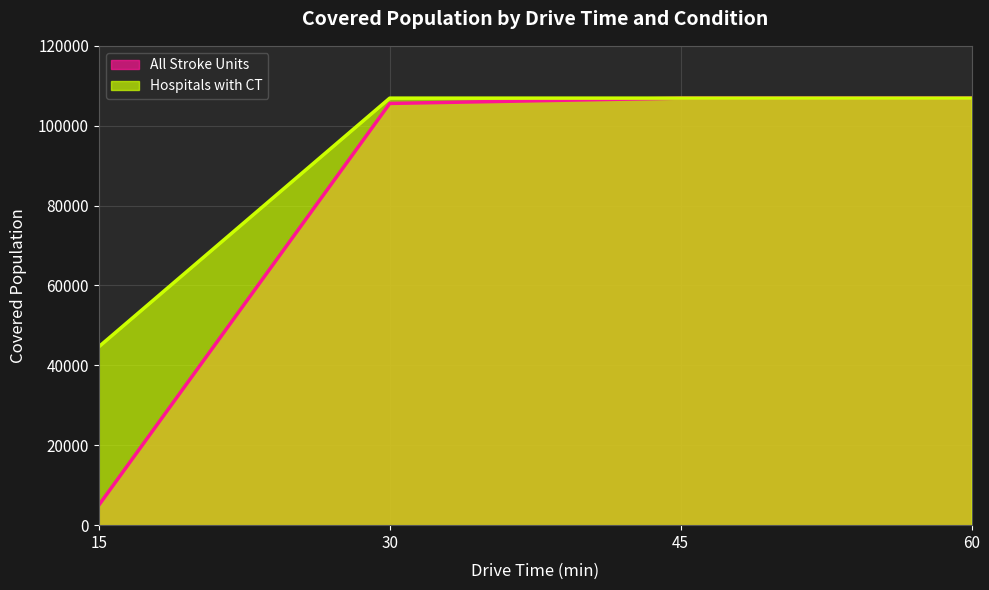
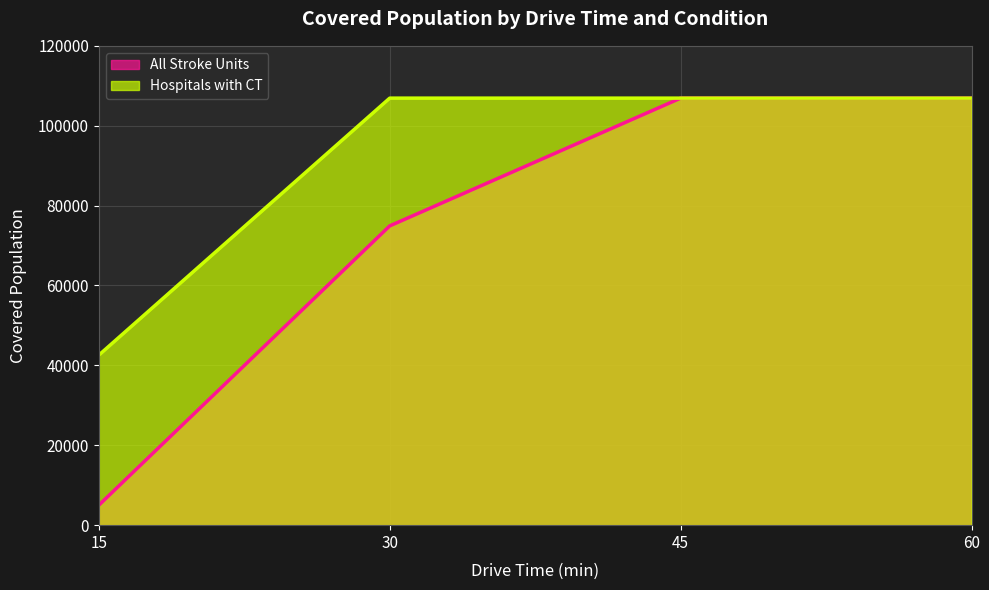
  {
    "All Stroke Units": {
      "15": 5000,
-     "30": 106000
+     "30": 75000
    },
    "Hospitals with CT": {
-     "15": 45000,
+     "15": 43000,
      "30": 107000
    }
  }
